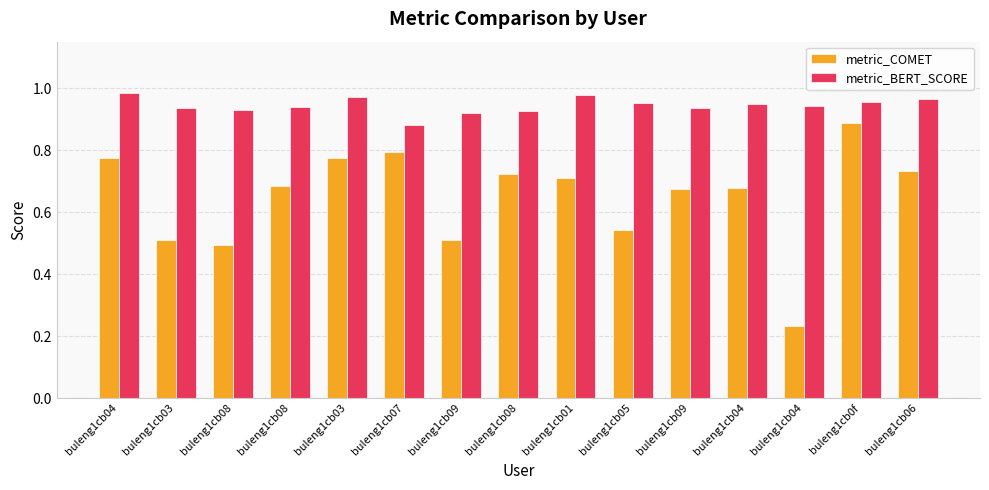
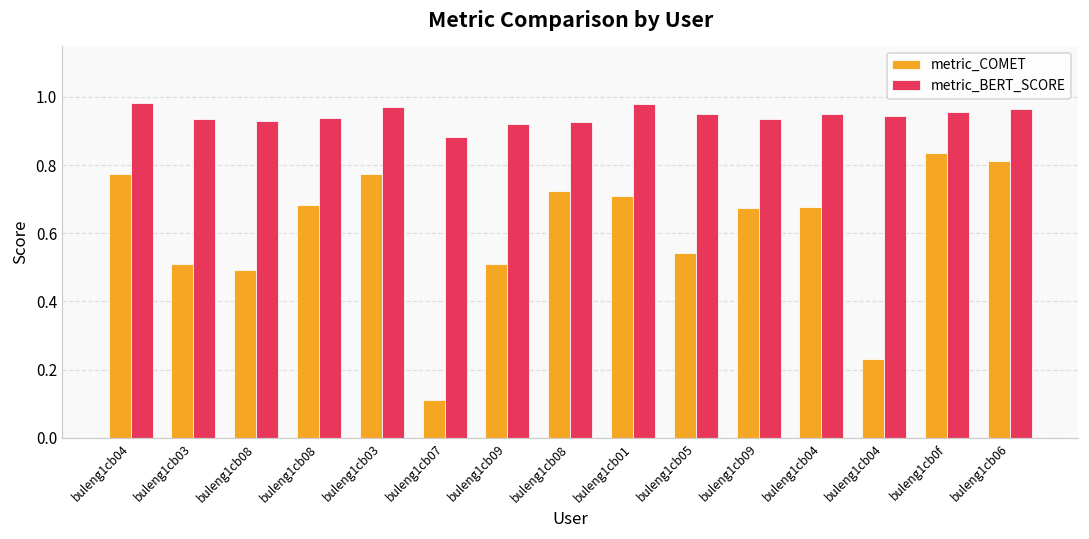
  {
    "metric_COMET": {
-     "buleng1cb07": 0.79,
+     "buleng1cb07": 0.11,
      "buleng1cb01": 0.71,
      "buleng1cb05": 0.54,
-     "buleng1cb0f": 0.89,
-     "buleng1cb06": 0.73
+     "buleng1cb0f": 0.84,
+     "buleng1cb06": 0.81
    },
    "metric_BERT_SCORE": {
      "buleng1cb07": 0.88,
      "buleng1cb01": 0.98,
      "buleng1cb05": 0.95,
      "buleng1cb0f": 0.95,
      "buleng1cb06": 0.96
    }
  }
